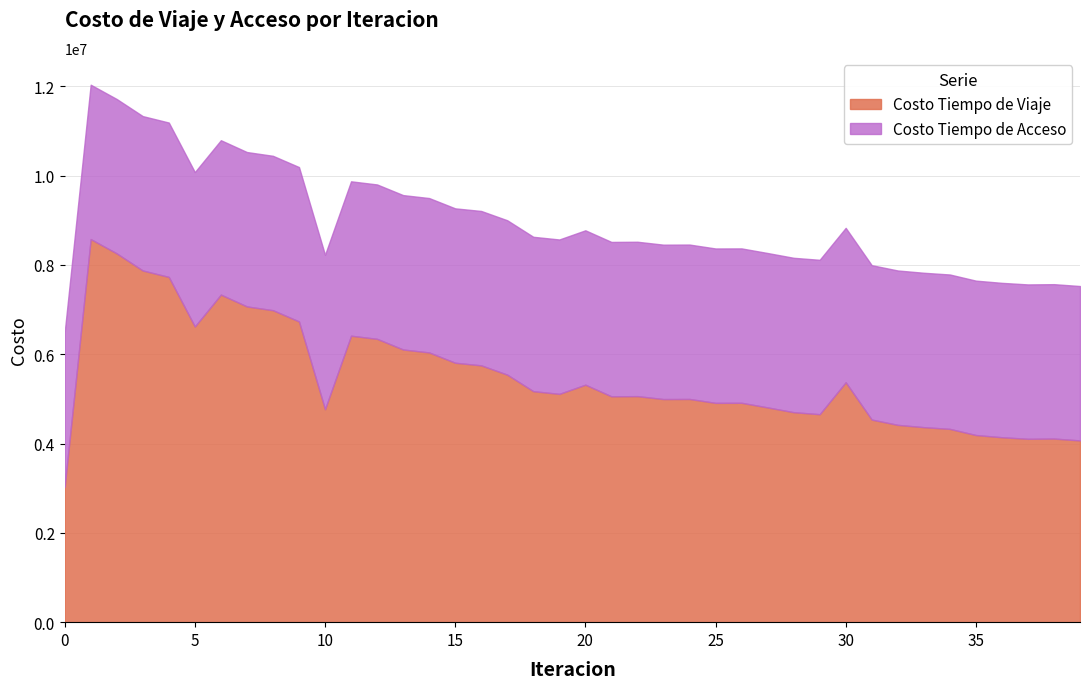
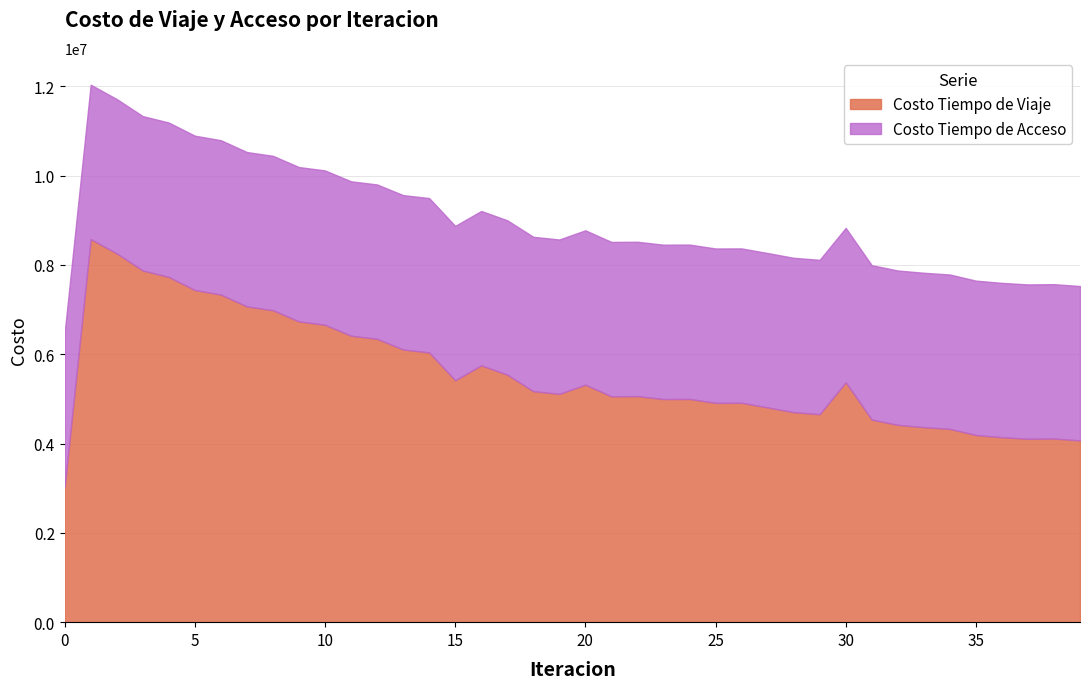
  {
    "Costo Tiempo de Viaje": {
      "0": 3000000,
-     "5": 6600000,
-     "10": 4800000,
-     "15": 5800000,
+     "5": 7400000,
+     "10": 6700000,
+     "15": 5400000,
      "20": 5300000,
      "25": 4900000,
      "30": 5400000,
      "35": 4200000
    },
    "Costo Tiempo de Acceso": {
      "0": 3500000,
      "5": 3500000,
      "10": 3500000,
      "15": 3500000,
      "20": 3500000,
      "25": 3500000,
      "30": 3500000,
      "35": 3500000
    }
  }
